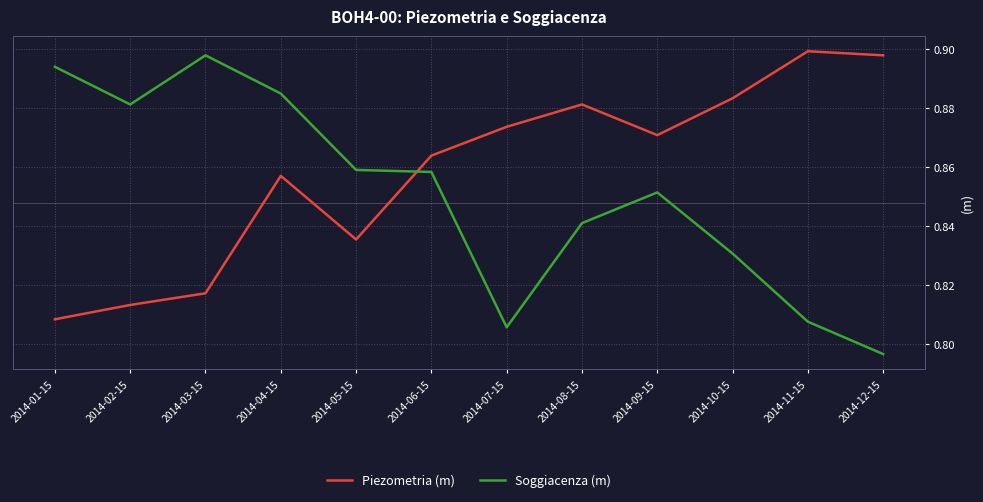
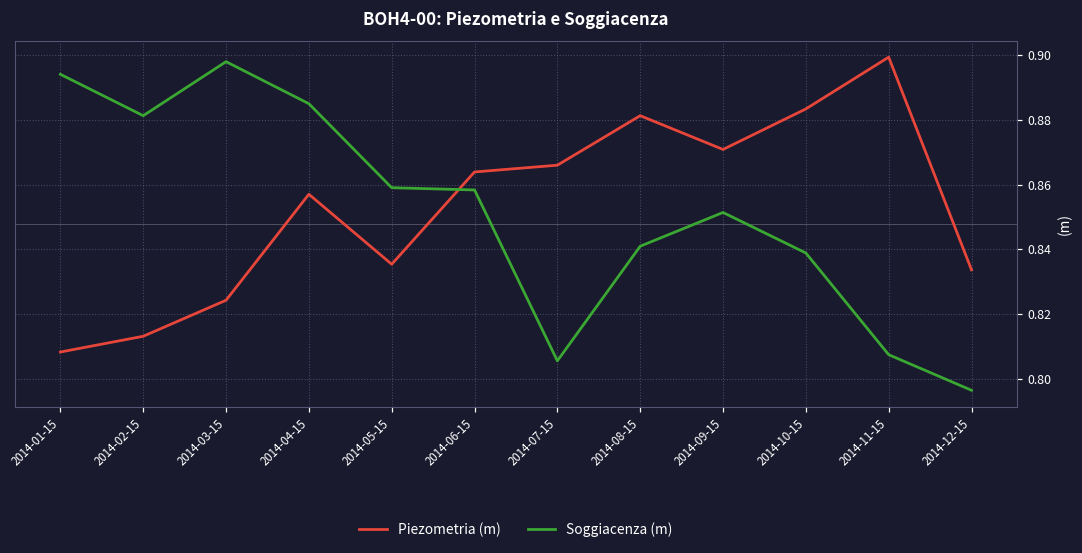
  {
    "Piezometria (m)": {
      "2014-01-15": 0.808,
      "2014-02-15": 0.813,
-     "2014-03-15": 0.817,
+     "2014-03-15": 0.824,
      "2014-04-15": 0.857,
      "2014-05-15": 0.835,
      "2014-06-15": 0.864,
-     "2014-07-15": 0.874,
+     "2014-07-15": 0.866,
      "2014-08-15": 0.881,
      "2014-09-15": 0.871,
      "2014-10-15": 0.883,
      "2014-11-15": 0.899,
-     "2014-12-15": 0.898
+     "2014-12-15": 0.834
    },
    "Soggiacenza (m)": {
      "2014-01-15": 0.894,
      "2014-02-15": 0.881,
      "2014-03-15": 0.898,
      "2014-04-15": 0.885,
      "2014-05-15": 0.859,
      "2014-06-15": 0.858,
      "2014-07-15": 0.806,
      "2014-08-15": 0.841,
      "2014-09-15": 0.851,
-     "2014-10-15": 0.831,
+     "2014-10-15": 0.839,
      "2014-11-15": 0.808,
      "2014-12-15": 0.797
    }
  }
